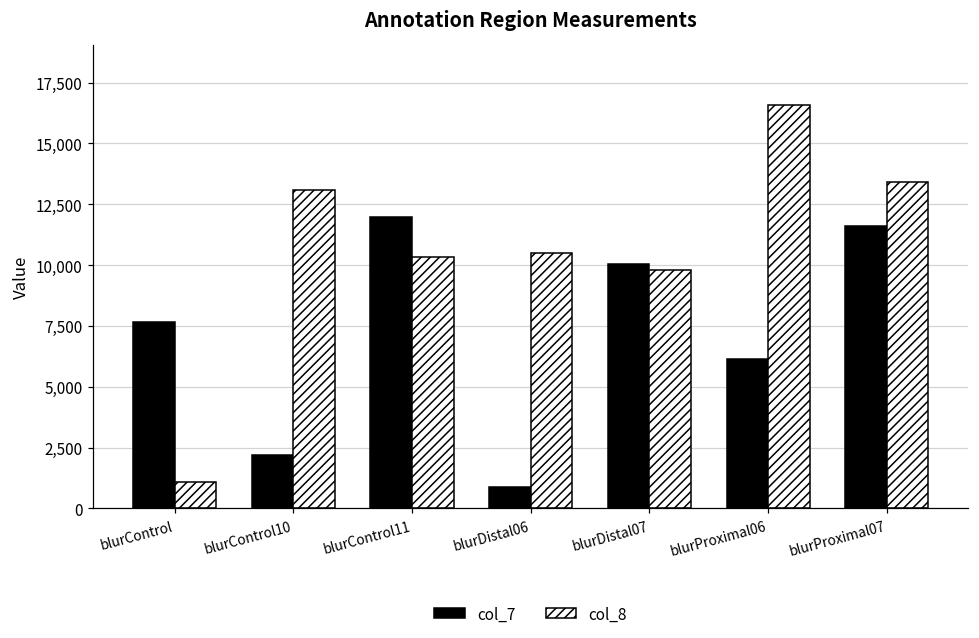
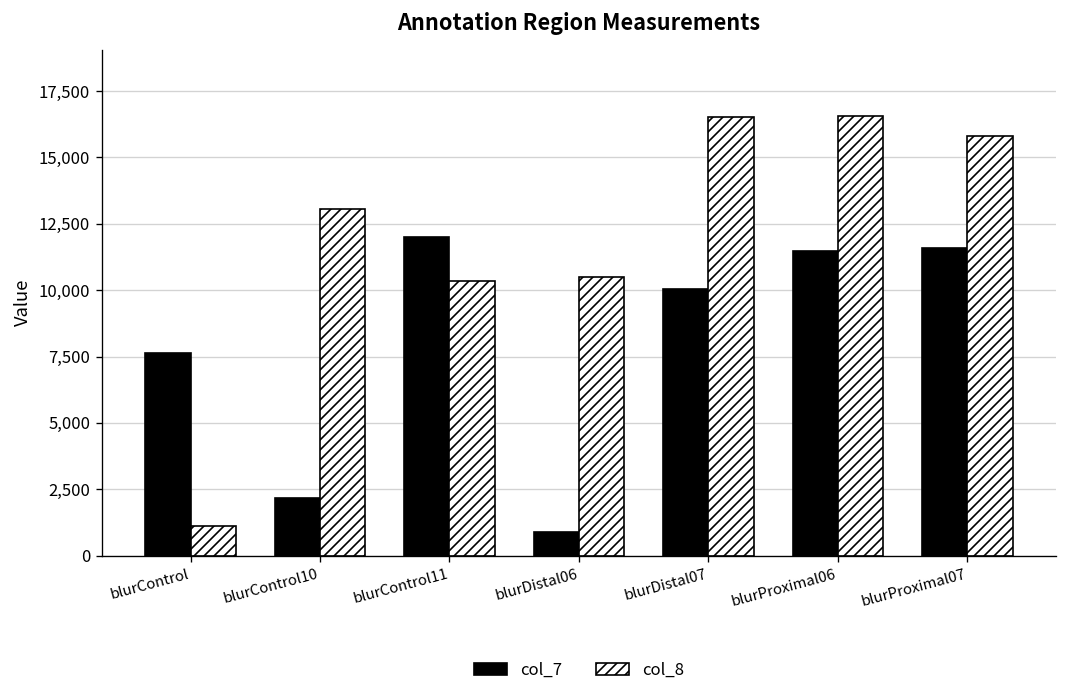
  {
    "col_7": {
      "blurControl": "7,600",
      "blurControl10": "2,200",
      "blurControl11": "12,000",
      "blurDistal06": "900",
      "blurDistal07": "10,000",
-     "blurProximal06": "6,100",
+     "blurProximal06": "11,500",
      "blurProximal07": "11,600"
    },
    "col_8": {
      "blurControl": "1,100",
      "blurControl10": "13,100",
      "blurControl11": "10,300",
      "blurDistal06": "10,500",
-     "blurDistal07": "9,800",
+     "blurDistal07": "16,500",
      "blurProximal06": "16,600",
-     "blurProximal07": "13,400"
+     "blurProximal07": "15,800"
    }
  }
